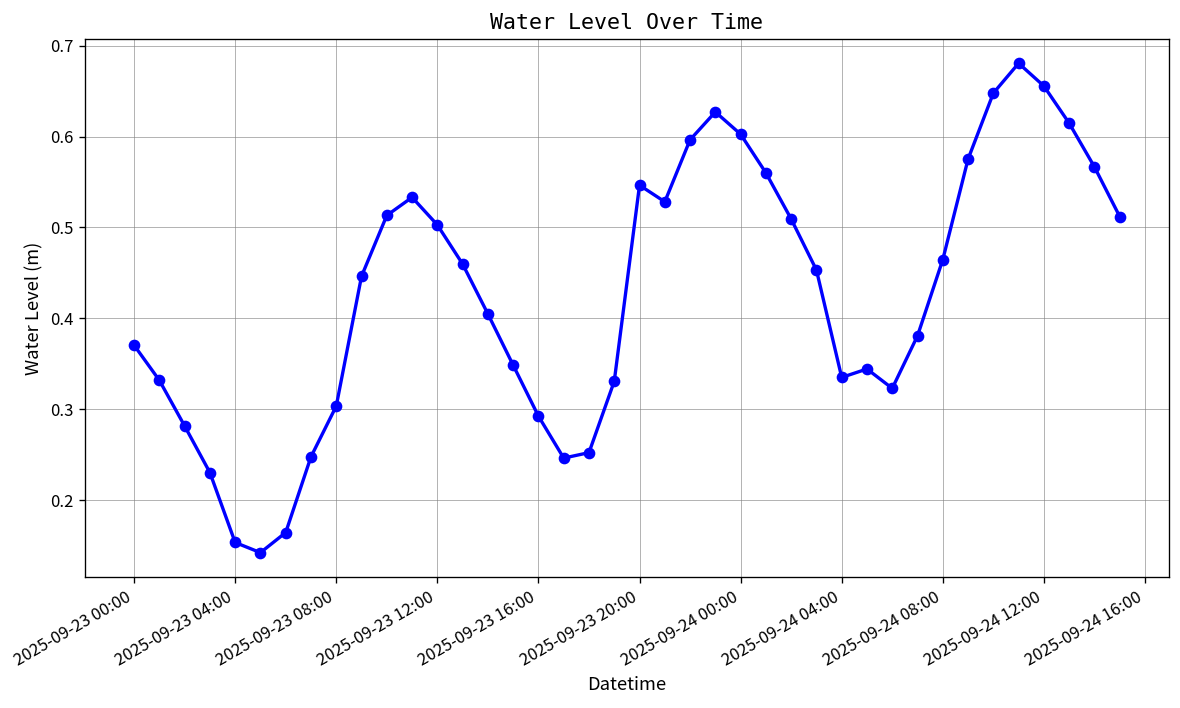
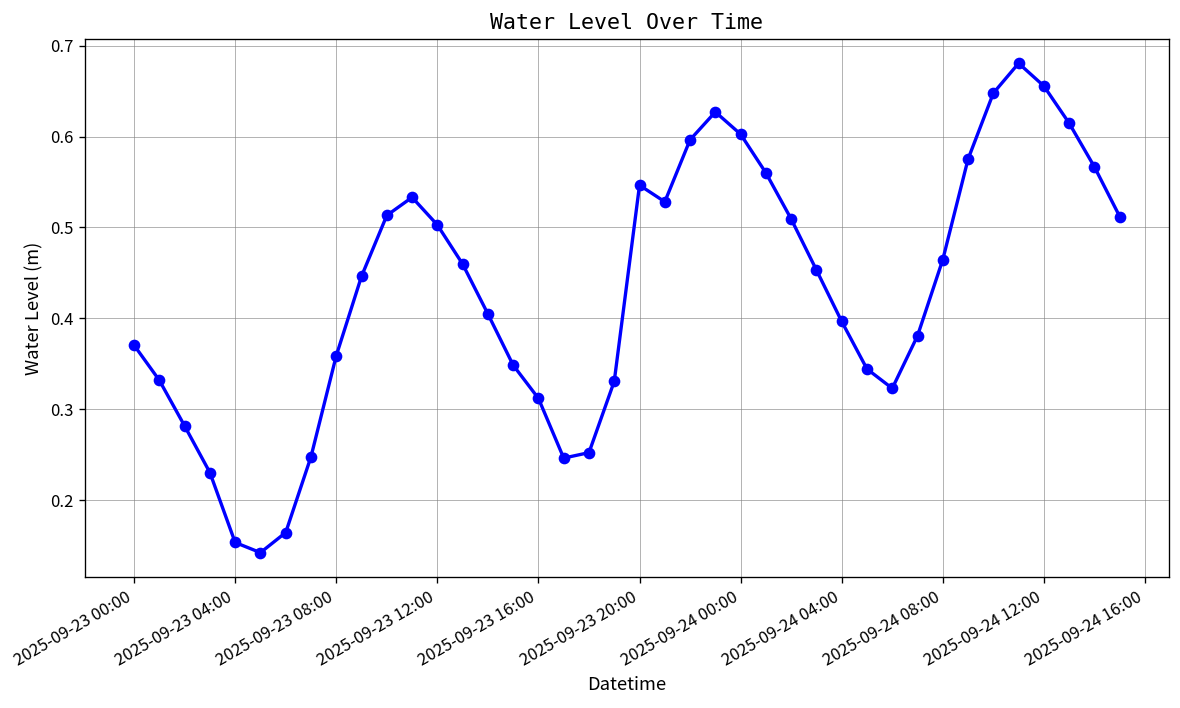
  {
    "2025-09-23 00:00": 0.37,
    "2025-09-23 04:00": 0.15,
-   "2025-09-23 08:00": 0.30,
+   "2025-09-23 08:00": 0.36,
    "2025-09-23 12:00": 0.50,
-   "2025-09-23 16:00": 0.29,
+   "2025-09-23 16:00": 0.31,
    "2025-09-23 20:00": 0.55,
    "2025-09-24 00:00": 0.60,
-   "2025-09-24 04:00": 0.34,
+   "2025-09-24 04:00": 0.40,
    "2025-09-24 08:00": 0.46,
    "2025-09-24 12:00": 0.66
  }
